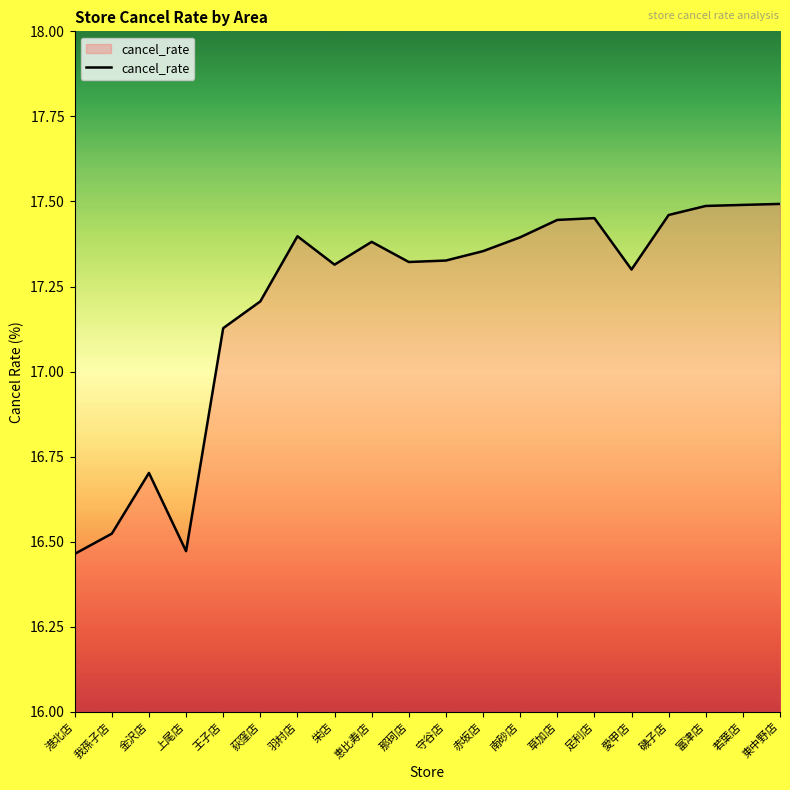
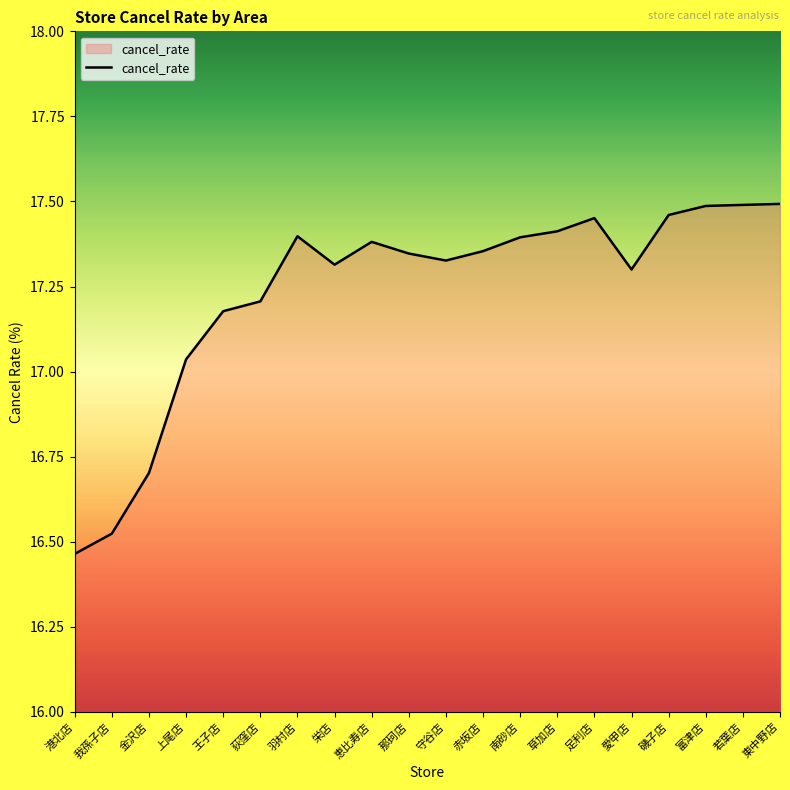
  {
    "港北店": 16.46,
    "我孫子店": 16.52,
    "金沢店": 16.70,
-   "上尾店": 16.47,
-   "王子店": 17.13,
+   "上尾店": 17.04,
+   "王子店": 17.18,
    "荻窪店": 17.21,
    "羽村店": 17.40,
    "栄店": 17.31,
    "恵比寿店": 17.38,
-   "那珂店": 17.32,
+   "那珂店": 17.35,
    "守谷店": 17.33,
    "赤坂店": 17.35,
    "南砂店": 17.39,
-   "草加店": 17.45,
+   "草加店": 17.41,
    "足利店": 17.45,
    "愛甲店": 17.30,
    "磯子店": 17.46,
    "富津店": 17.49,
    "若葉店": 17.49,
    "東中野店": 17.49
  }
